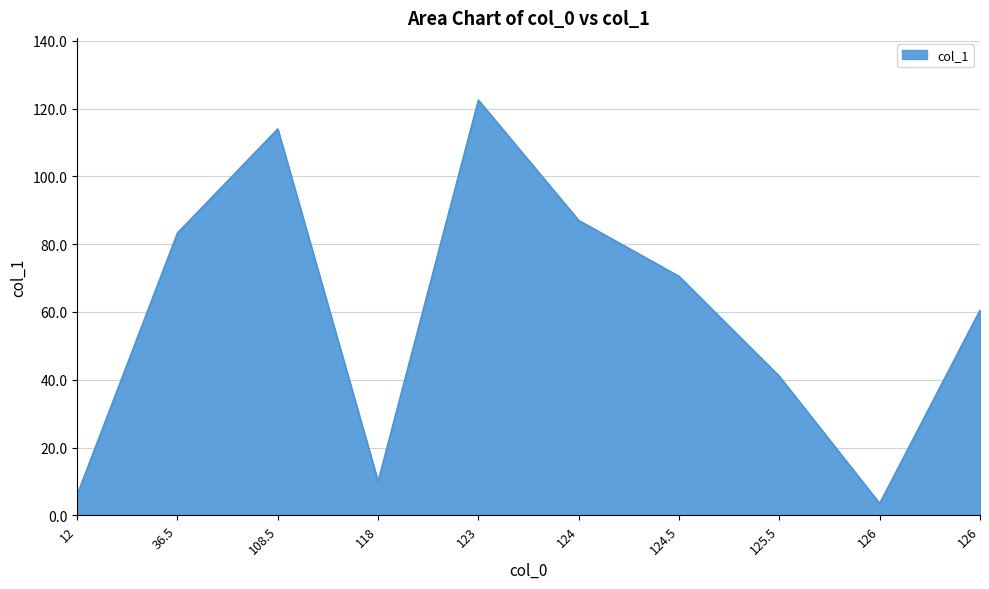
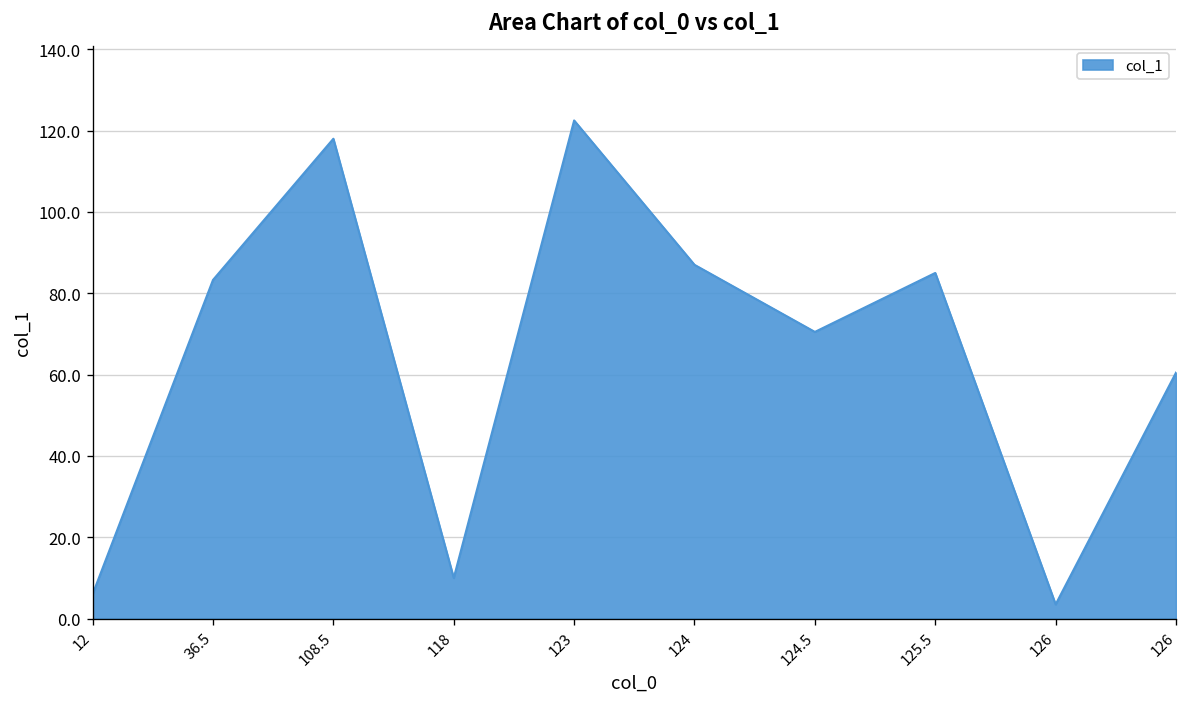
  {
    "12": 6,
    "36.5": 83,
-   "108.5": 114,
+   "108.5": 118,
    "118": 10,
    "123": 123,
    "124": 87,
    "124.5": 71,
-   "125.5": 41
+   "125.5": 85
  }
